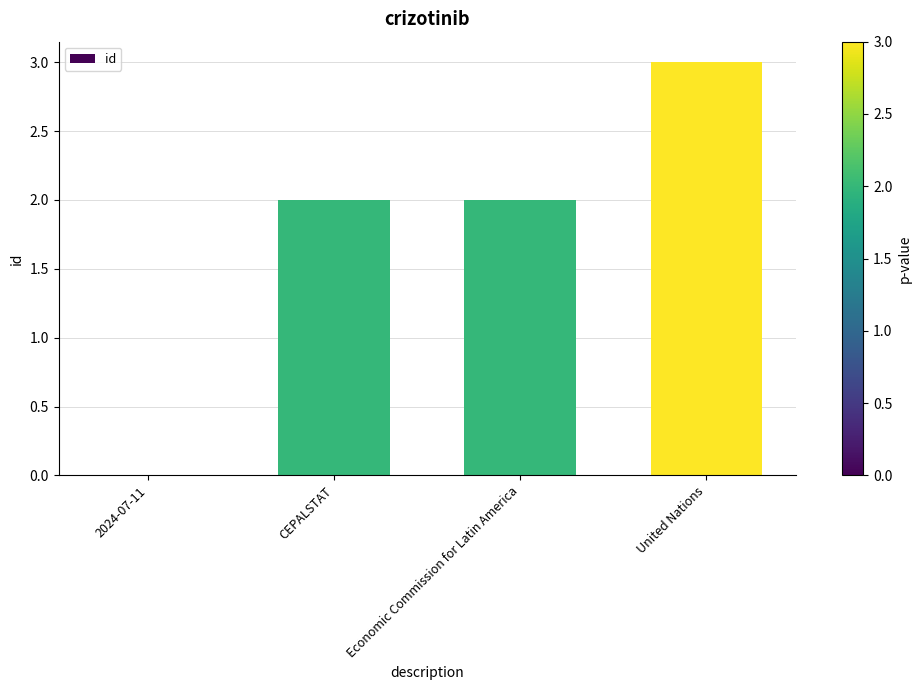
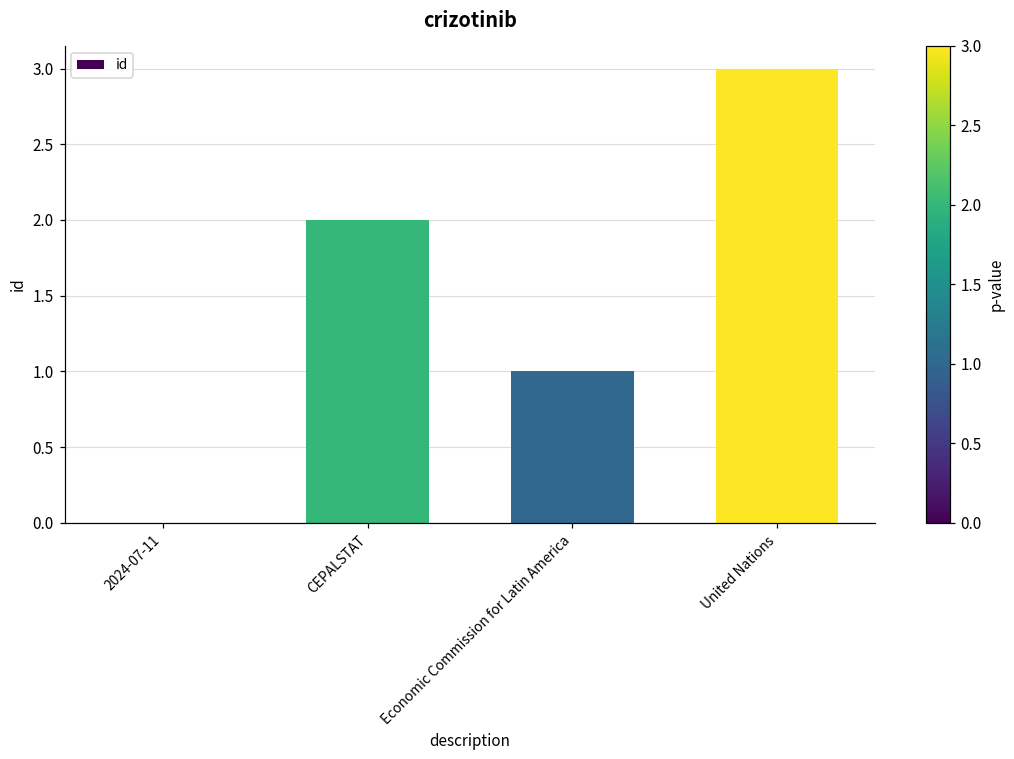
  {
    "2024-07-11": 0,
    "CEPALSTAT": 2,
-   "Economic Commission for Latin America": 2,
+   "Economic Commission for Latin America": 1,
    "United Nations": 3
  }
